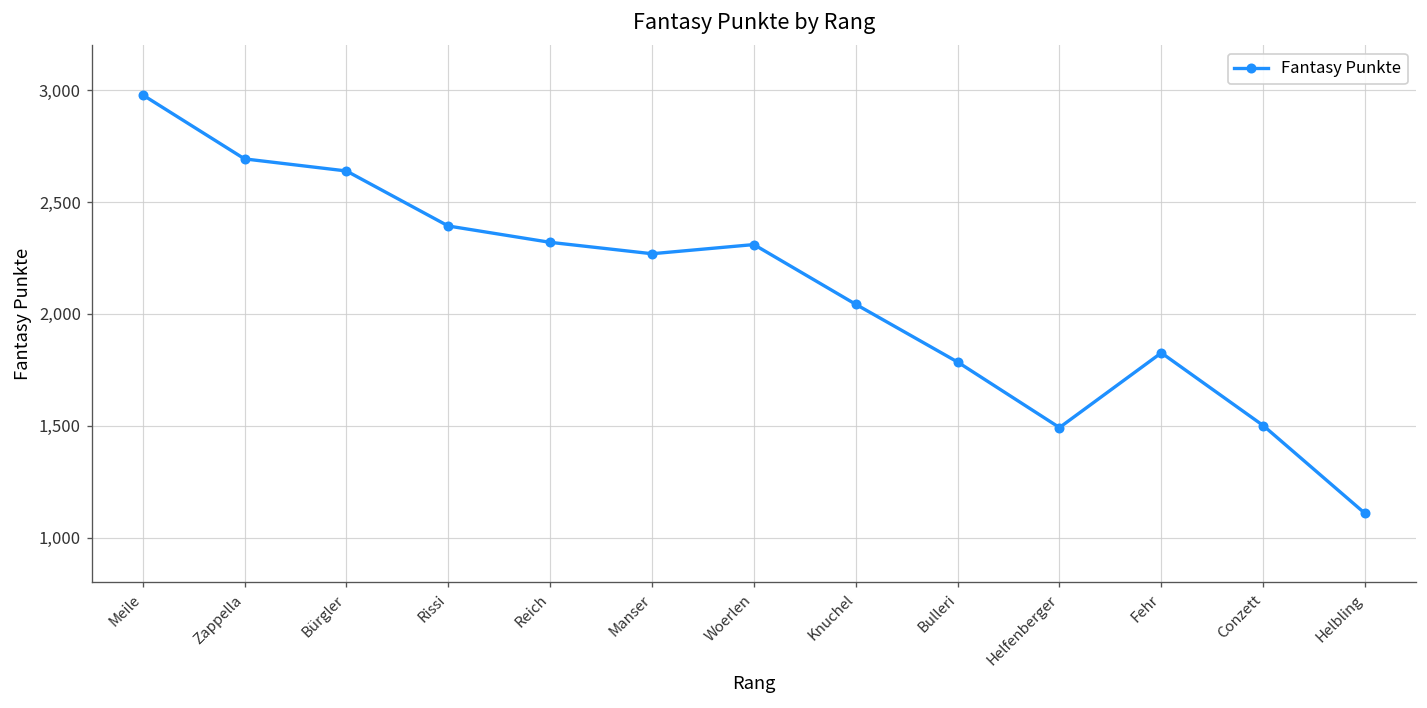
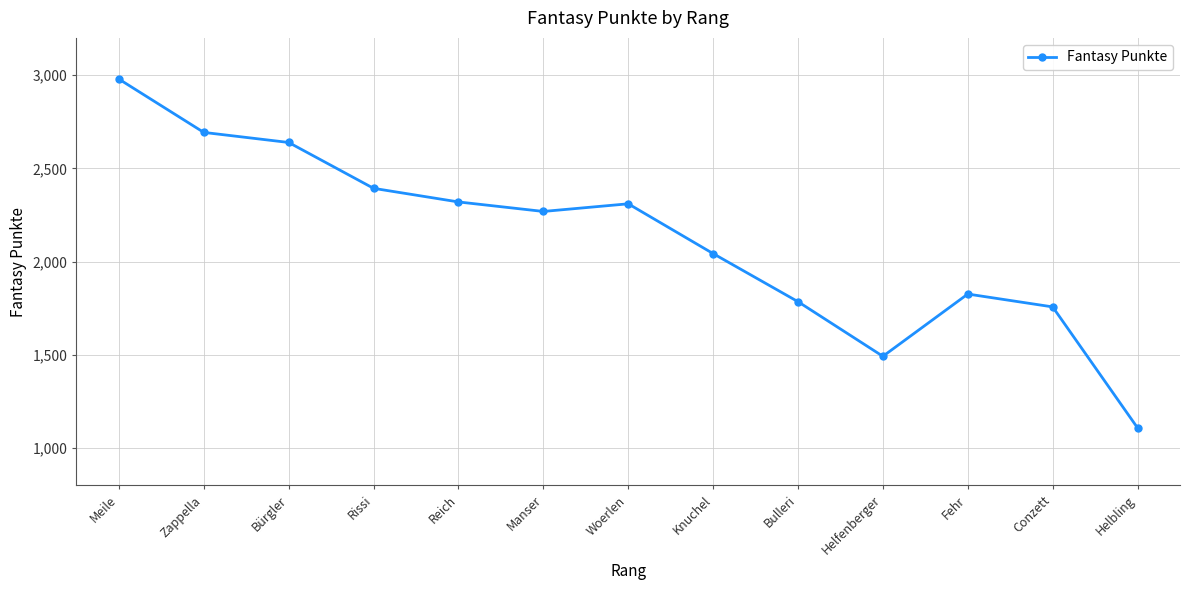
  {
    "Meile": "2,980",
    "Zappella": "2,690",
    "Bürgler": "2,640",
    "Rissi": "2,390",
    "Reich": "2,320",
    "Manser": "2,270",
    "Woerlen": "2,310",
    "Knuchel": "2,040",
    "Bulleri": "1,790",
    "Helfenberger": "1,490",
    "Fehr": "1,830",
-   "Conzett": "1,500",
+   "Conzett": "1,760",
    "Helbling": "1,110"
  }
